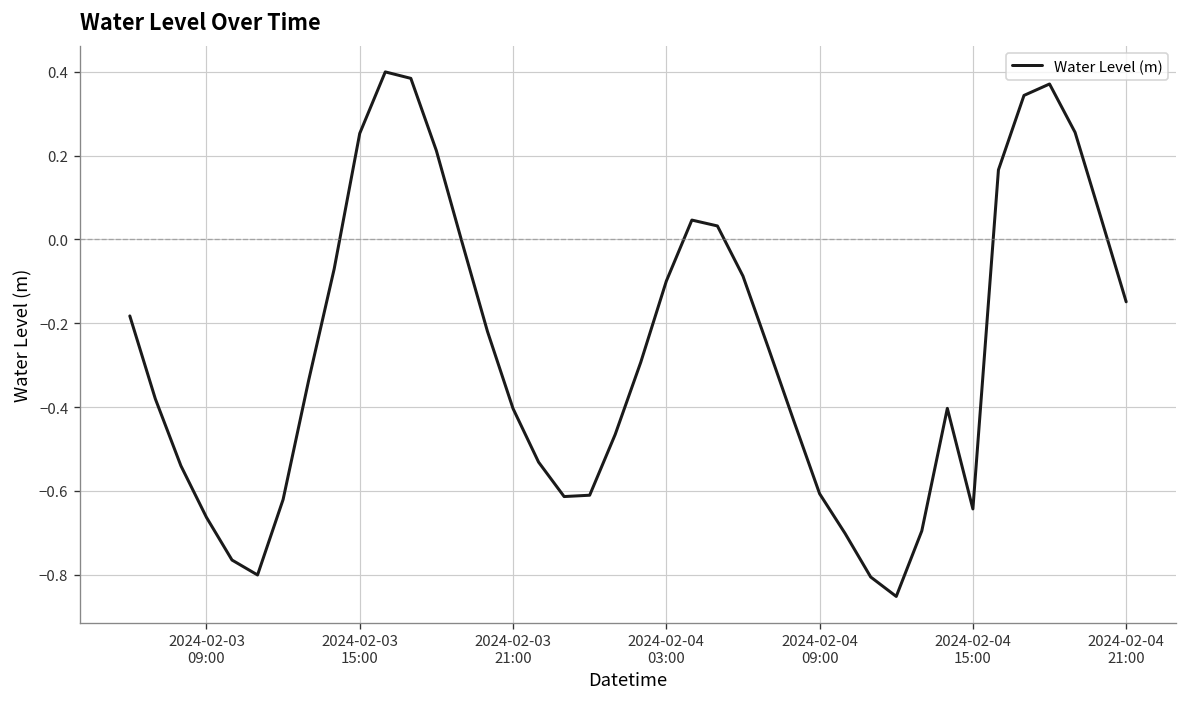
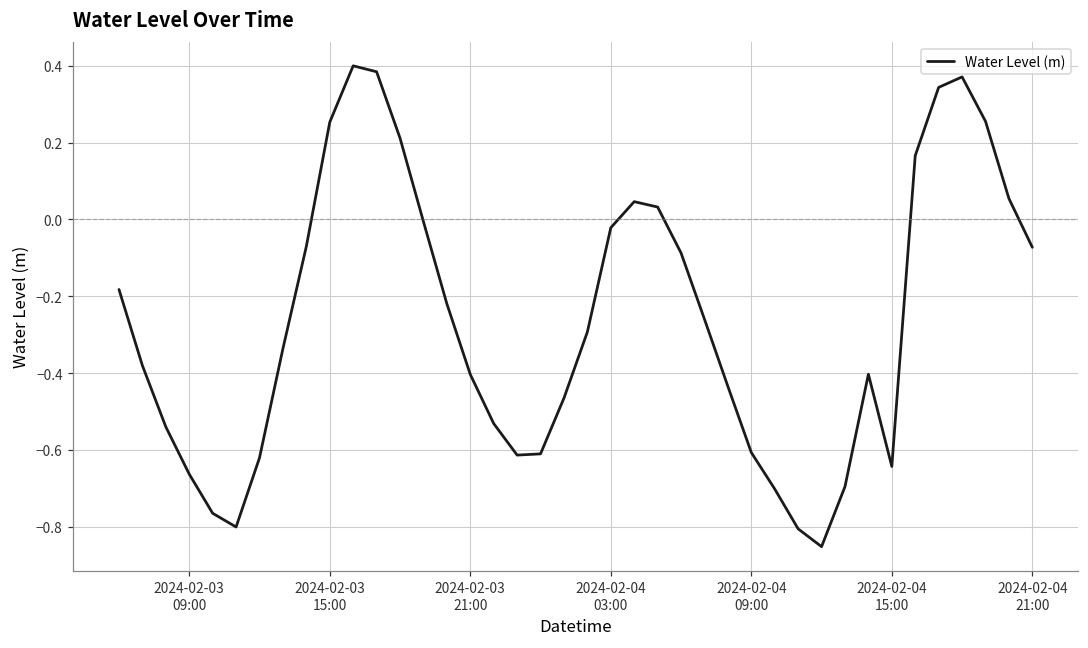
  {
    "2024-02-03 09:00": -0.66,
    "2024-02-03 15:00": 0.25,
    "2024-02-03 21:00": -0.40,
-   "2024-02-04 03:00": -0.10,
+   "2024-02-04 03:00": -0.02,
    "2024-02-04 09:00": -0.61,
    "2024-02-04 15:00": -0.64,
-   "2024-02-04 21:00": -0.15
+   "2024-02-04 21:00": -0.07
  }
